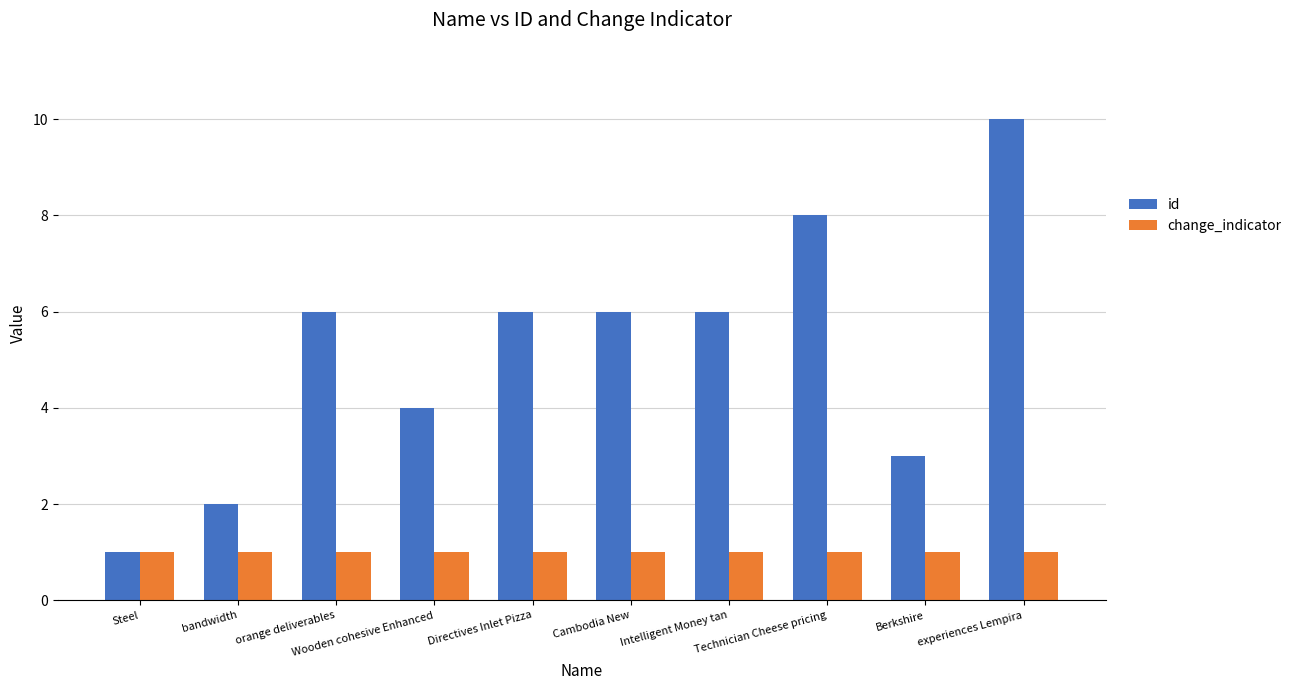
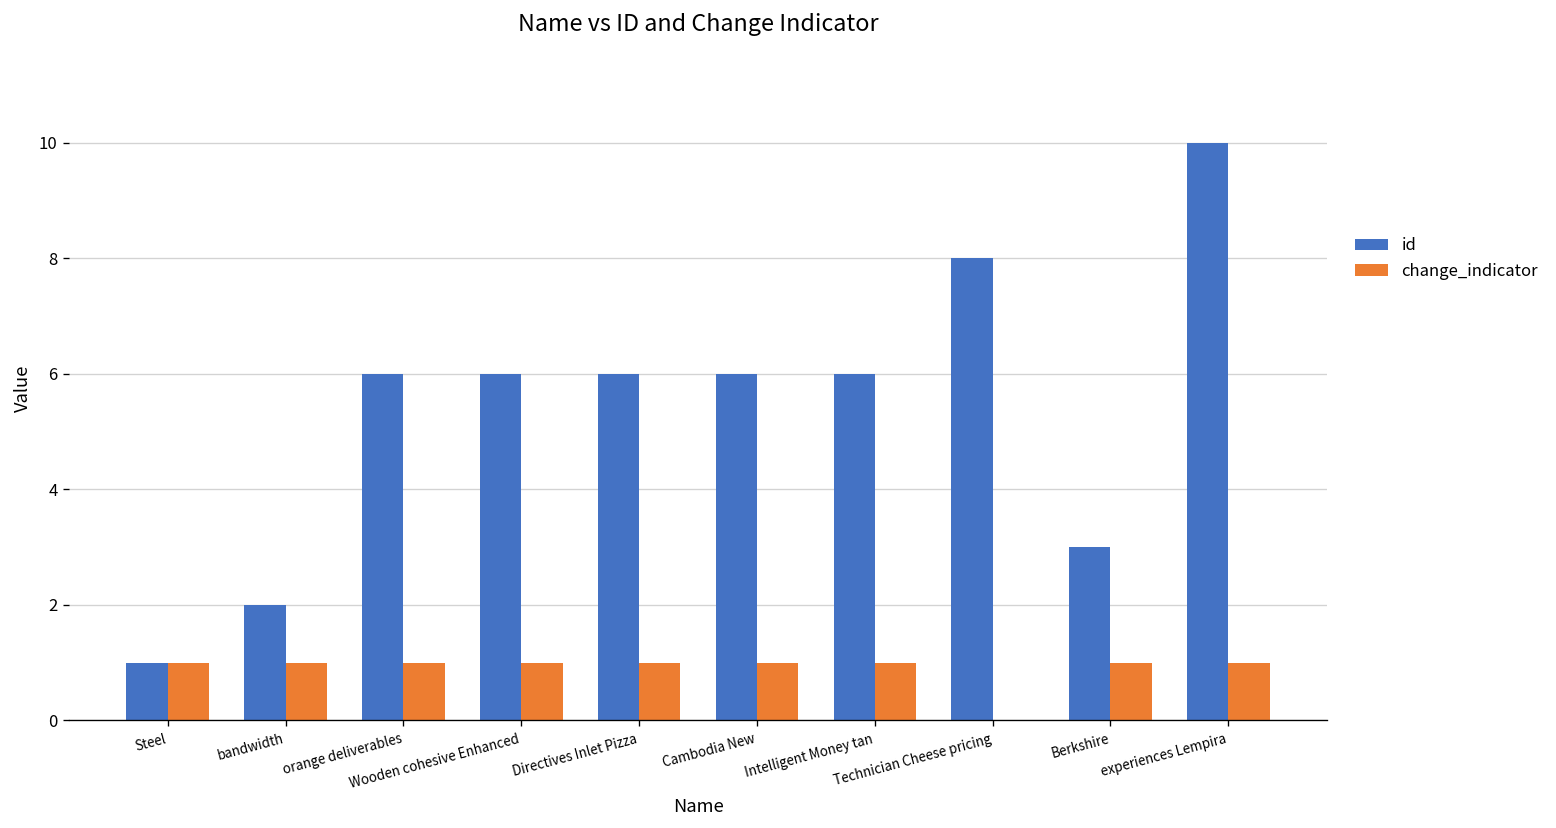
  {
    "id": {
      "Steel": 1,
      "bandwidth": 2,
      "orange deliverables": 6,
-     "Wooden cohesive Enhanced": 4,
+     "Wooden cohesive Enhanced": 6,
      "Directives Inlet Pizza": 6,
      "Cambodia New": 6,
      "Intelligent Money tan": 6,
      "Technician Cheese pricing": 8,
      "Berkshire": 3,
      "experiences Lempira": 10
    },
    "change_indicator": {
      "Steel": 1,
      "bandwidth": 1,
      "orange deliverables": 1,
      "Wooden cohesive Enhanced": 1,
      "Directives Inlet Pizza": 1,
      "Cambodia New": 1,
      "Intelligent Money tan": 1,
-     "Technician Cheese pricing": 1,
+     "Technician Cheese pricing": 0,
      "Berkshire": 1,
      "experiences Lempira": 1
    }
  }
